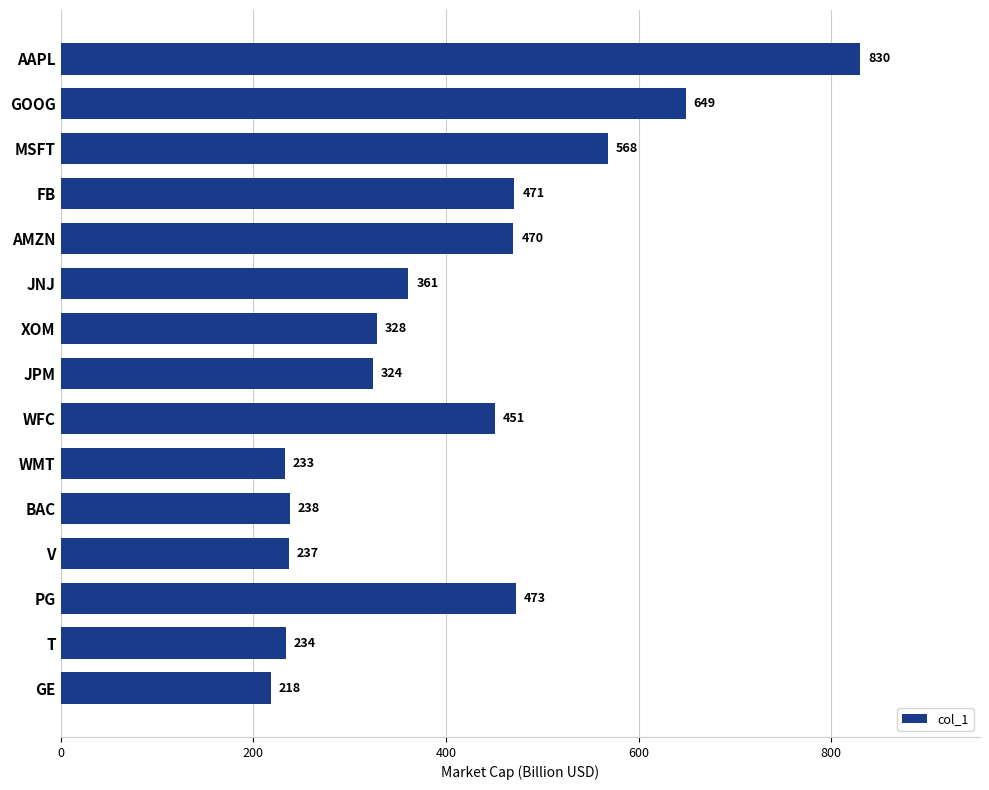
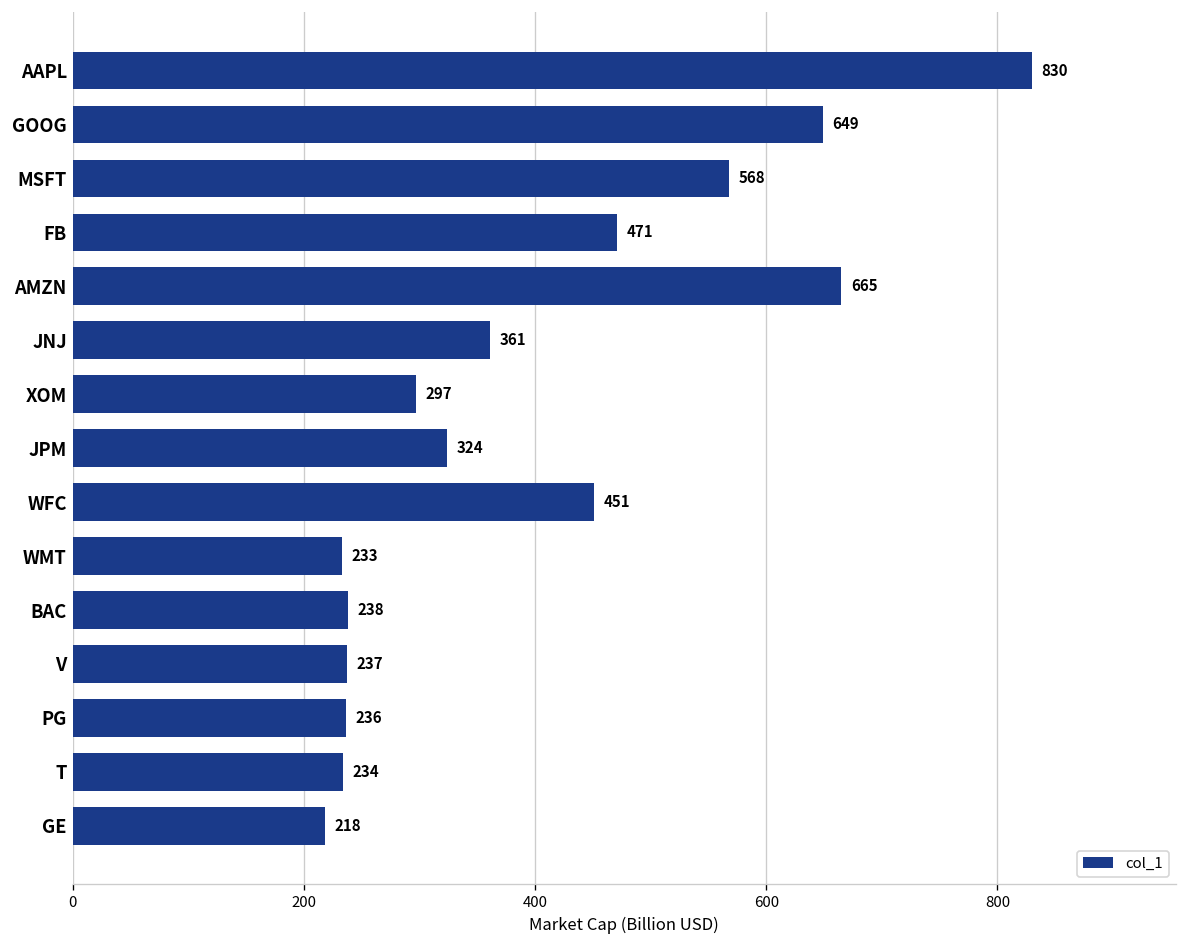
  {
    "AAPL": 830,
    "GOOG": 649,
    "MSFT": 568,
    "FB": 471,
-   "AMZN": 470,
+   "AMZN": 665,
    "JNJ": 361,
-   "XOM": 328,
+   "XOM": 297,
    "JPM": 324,
    "WFC": 451,
    "WMT": 233,
    "BAC": 238,
    "V": 237,
-   "PG": 473,
+   "PG": 236,
    "T": 234,
    "GE": 218
  }
